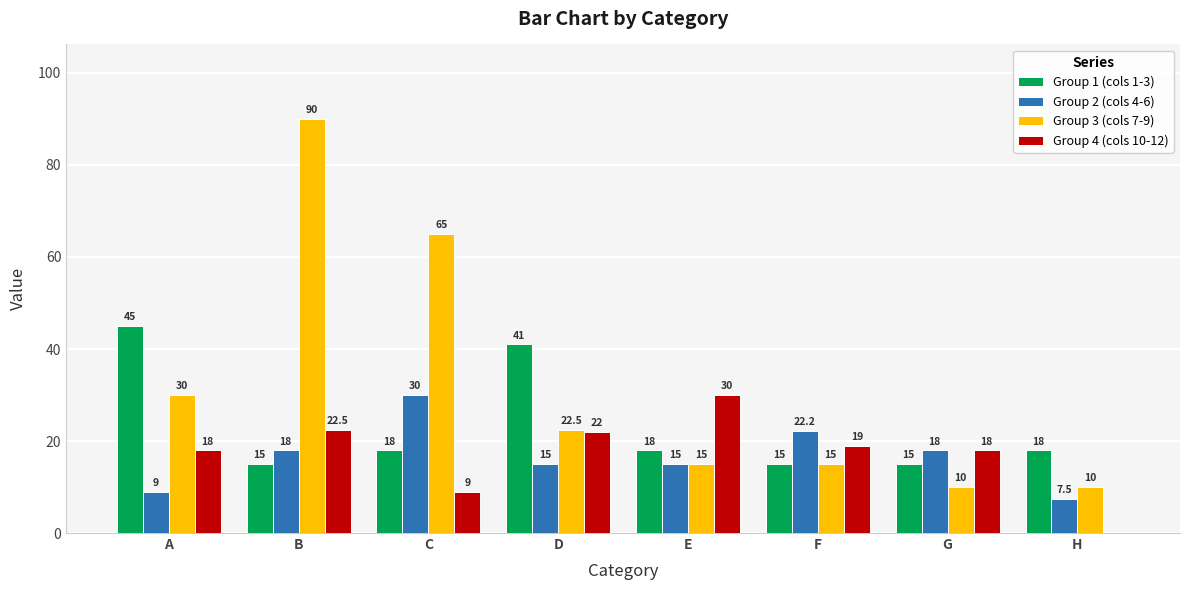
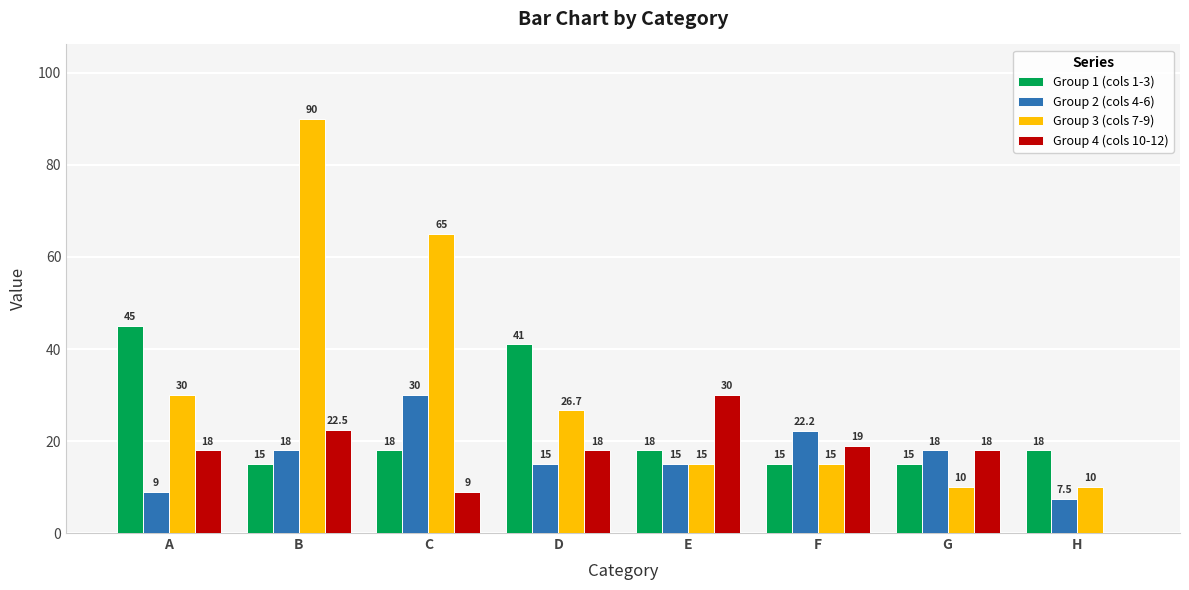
  {
    "Group 1 (cols 1-3)": {
      "A": 45,
      "B": 15,
      "C": 18,
      "D": 41,
      "E": 18,
      "F": 15,
      "G": 15,
      "H": 18
    },
    "Group 2 (cols 4-6)": {
      "A": 9,
      "B": 18,
      "C": 30,
      "D": 15,
      "E": 15,
      "F": 22.2,
      "G": 18,
      "H": 7.5
    },
    "Group 3 (cols 7-9)": {
      "A": 30,
      "B": 90,
      "C": 65,
-     "D": 22.5,
+     "D": 26.7,
      "E": 15,
      "F": 15,
      "G": 10,
      "H": 10
    },
    "Group 4 (cols 10-12)": {
      "A": 18,
      "B": 22.5,
      "C": 9,
-     "D": 22,
+     "D": 18,
      "E": 30,
      "F": 19,
      "G": 18
    }
  }
